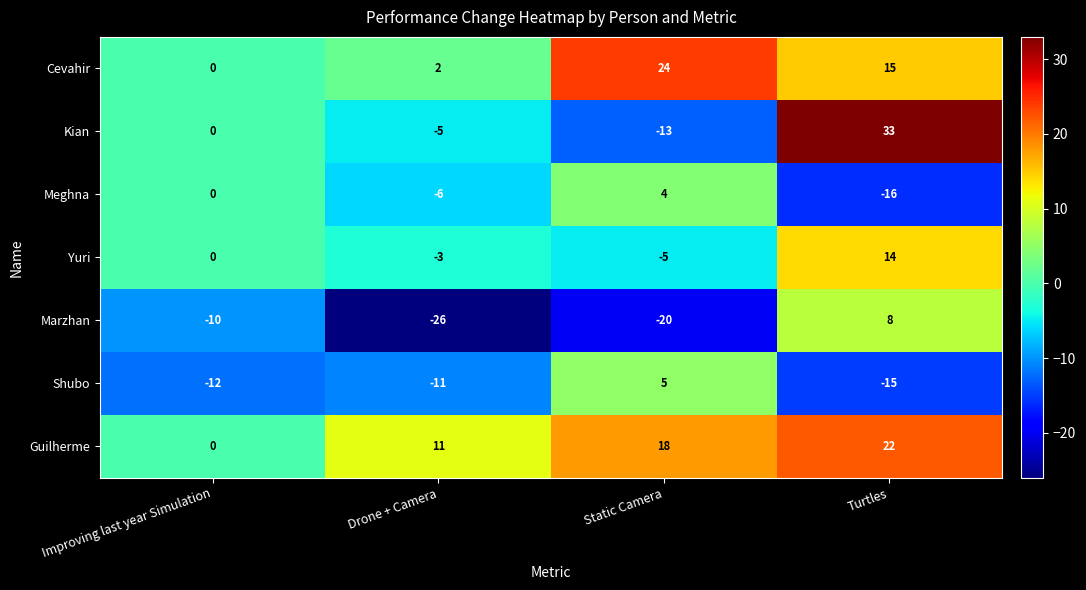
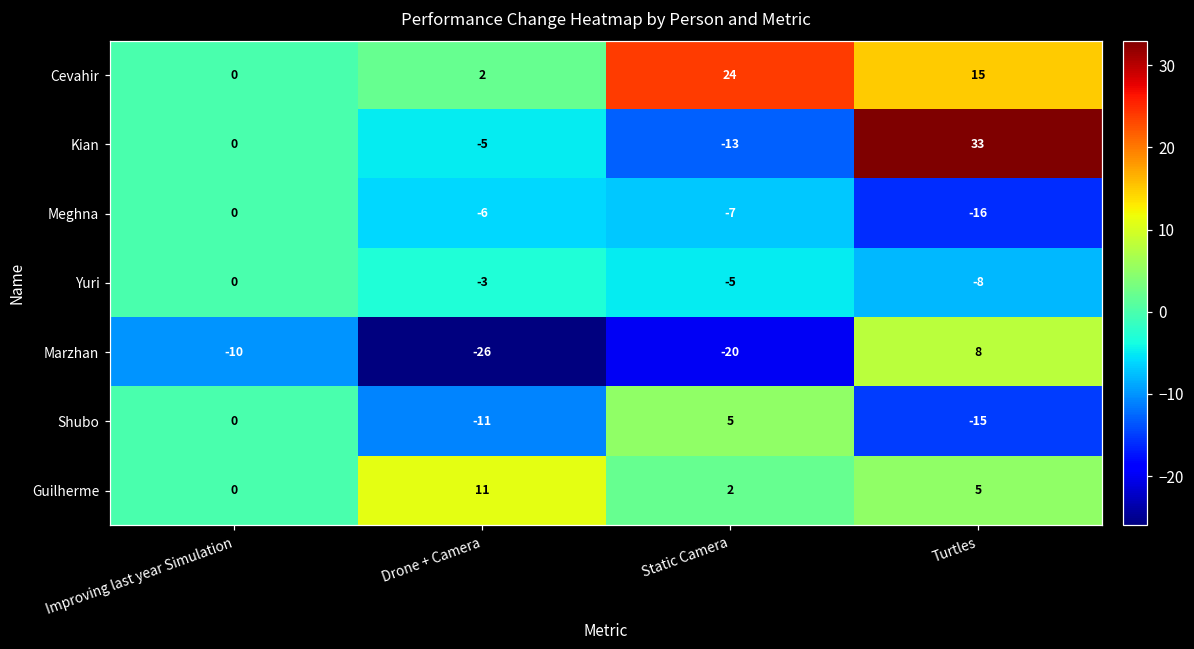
  {
    "Cevahir": {
      "Improving last year Simulation": 0,
      "Drone + Camera": 2,
      "Static Camera": 24,
      "Turtles": 15
    },
    "Kian": {
      "Improving last year Simulation": 0,
      "Drone + Camera": -5,
      "Static Camera": -13,
      "Turtles": 33
    },
    "Meghna": {
      "Improving last year Simulation": 0,
      "Drone + Camera": -6,
-     "Static Camera": 4,
+     "Static Camera": -7,
      "Turtles": -16
    },
    "Yuri": {
      "Improving last year Simulation": 0,
      "Drone + Camera": -3,
      "Static Camera": -5,
-     "Turtles": 14
+     "Turtles": -8
    },
    "Marzhan": {
      "Improving last year Simulation": -10,
      "Drone + Camera": -26,
      "Static Camera": -20,
      "Turtles": 8
    },
    "Shubo": {
-     "Improving last year Simulation": -12,
+     "Improving last year Simulation": 0,
      "Drone + Camera": -11,
      "Static Camera": 5,
      "Turtles": -15
    },
    "Guilherme": {
      "Improving last year Simulation": 0,
      "Drone + Camera": 11,
-     "Static Camera": 18,
-     "Turtles": 22
+     "Static Camera": 2,
+     "Turtles": 5
    }
  }
